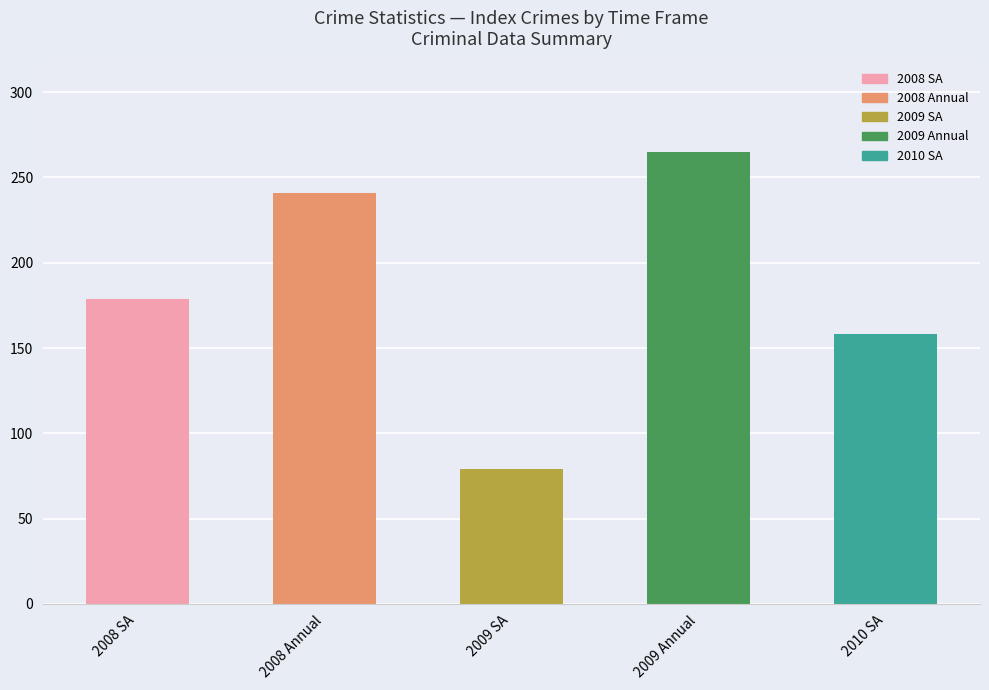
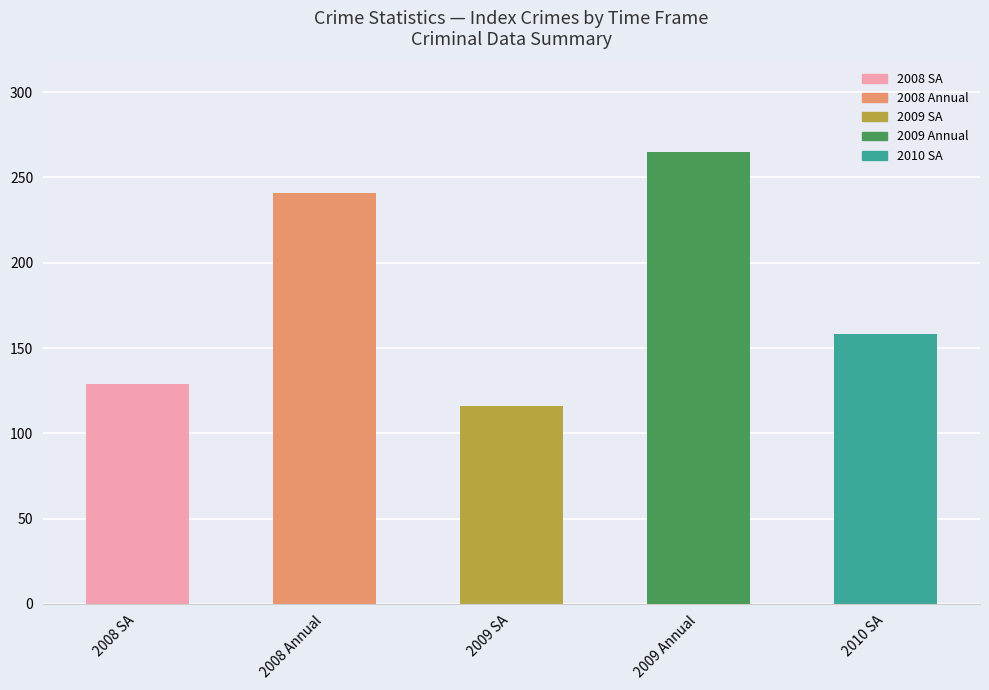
  {
-   "2008 SA": 179,
+   "2008 SA": 129,
    "2008 Annual": 241,
-   "2009 SA": 79,
+   "2009 SA": 116,
    "2009 Annual": 265,
    "2010 SA": 158
  }
